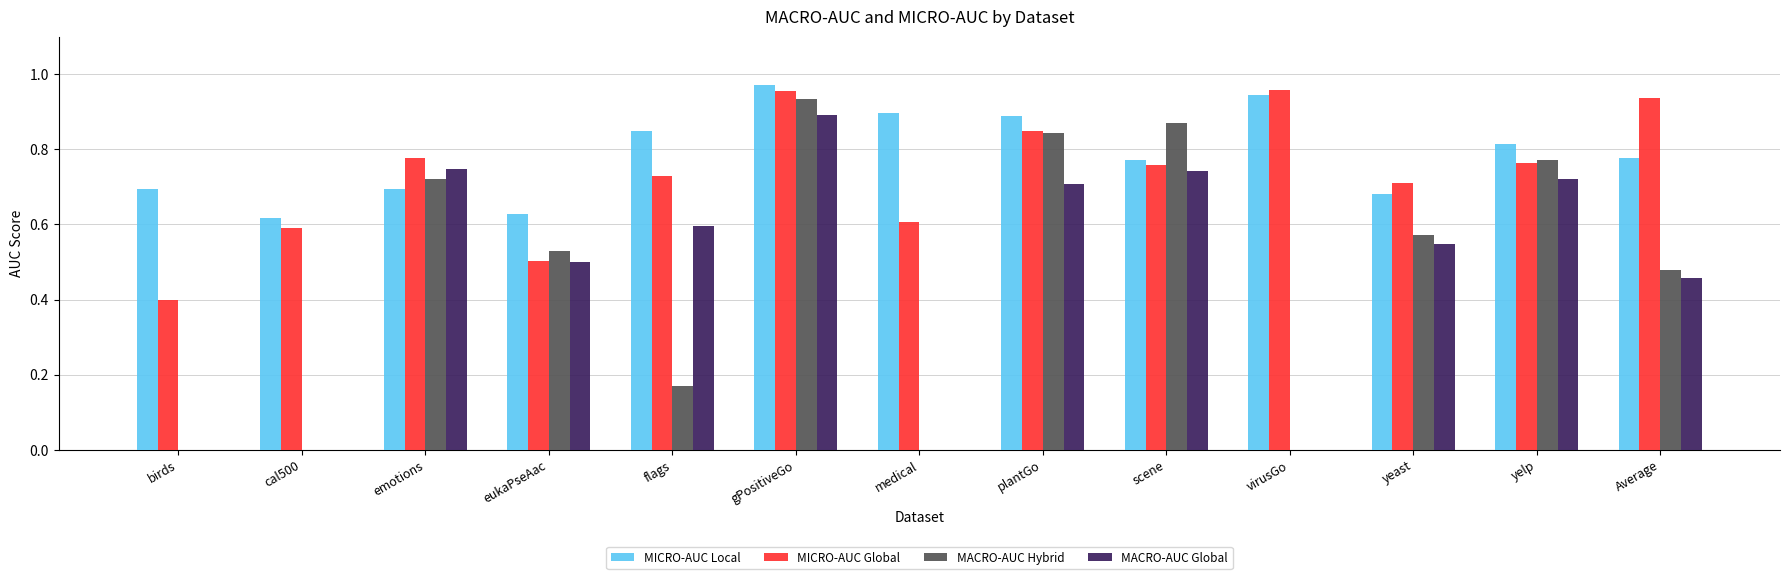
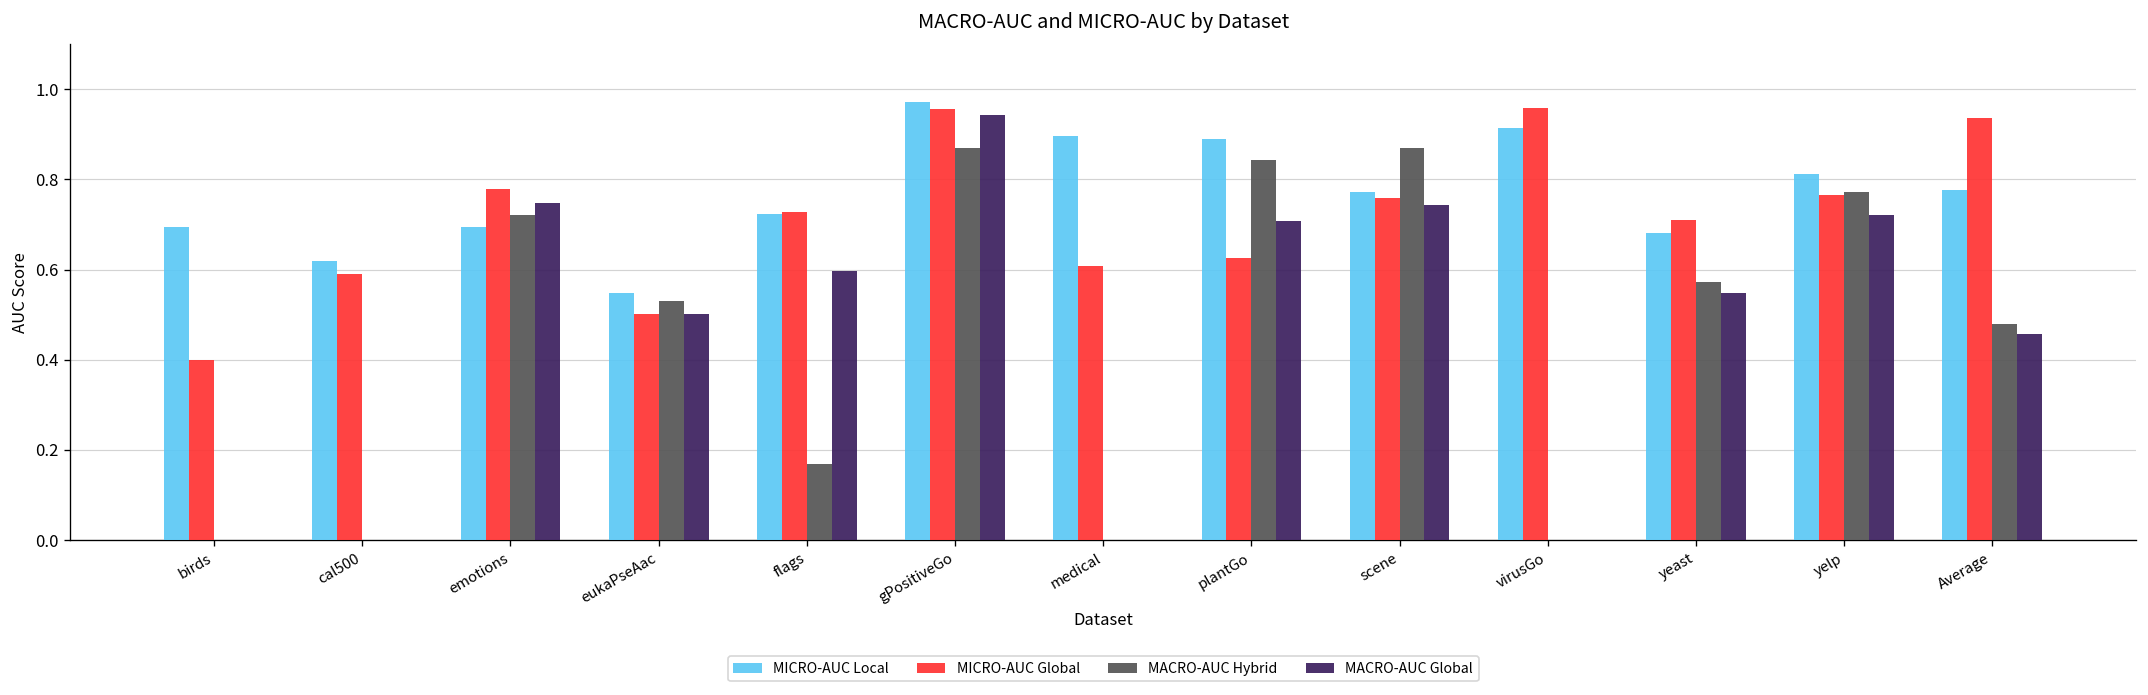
  {
    "MICRO-AUC Local": {
      "birds": 0.70,
      "cal500": 0.62,
      "emotions": 0.69,
-     "eukaPseAac": 0.63,
-     "flags": 0.85,
+     "eukaPseAac": 0.55,
+     "flags": 0.72,
      "gPositiveGo": 0.97,
      "medical": 0.90,
      "plantGo": 0.89,
      "scene": 0.77,
-     "virusGo": 0.94,
+     "virusGo": 0.91,
      "yeast": 0.68,
      "yelp": 0.81,
      "Average": 0.78
    },
    "MICRO-AUC Global": {
      "birds": 0.40,
      "cal500": 0.59,
      "emotions": 0.78,
      "eukaPseAac": 0.50,
      "flags": 0.73,
      "gPositiveGo": 0.96,
      "medical": 0.61,
-     "plantGo": 0.85,
+     "plantGo": 0.63,
      "scene": 0.76,
      "virusGo": 0.96,
      "yeast": 0.71,
      "yelp": 0.76,
      "Average": 0.94
    },
    "MACRO-AUC Hybrid": {
      "birds": 0.00,
      "cal500": 0.00,
      "emotions": 0.72,
      "eukaPseAac": 0.53,
      "flags": 0.17,
-     "gPositiveGo": 0.93,
+     "gPositiveGo": 0.87,
      "medical": 0.00,
      "plantGo": 0.84,
      "scene": 0.87,
      "virusGo": 0.00,
      "yeast": 0.57,
      "yelp": 0.77,
      "Average": 0.48
    },
    "MACRO-AUC Global": {
      "birds": 0.00,
      "cal500": 0.00,
      "emotions": 0.75,
      "eukaPseAac": 0.50,
      "flags": 0.60,
-     "gPositiveGo": 0.89,
+     "gPositiveGo": 0.94,
      "medical": 0.00,
      "plantGo": 0.71,
      "scene": 0.74,
      "virusGo": 0.00,
      "yeast": 0.55,
      "yelp": 0.72,
      "Average": 0.46
    }
  }
